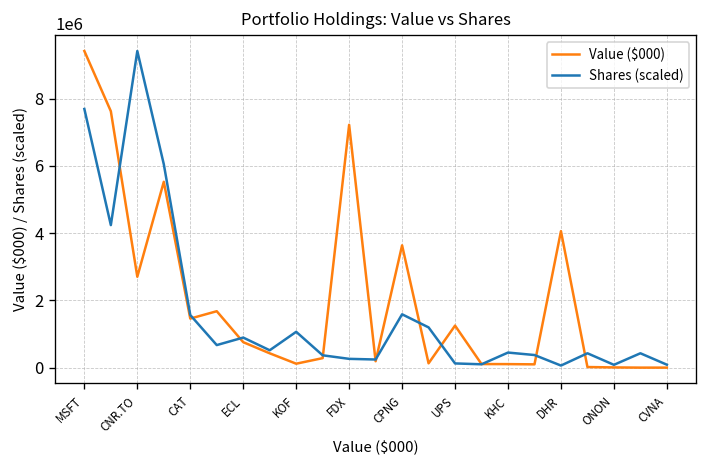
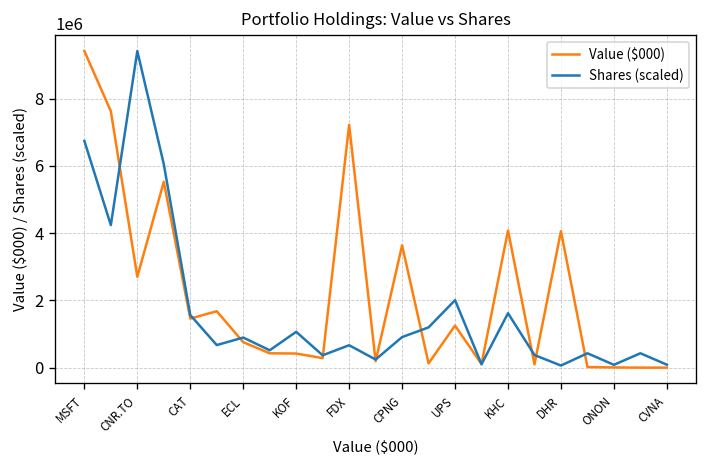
  {
    "Value ($000)": {
      "MSFT": 9400000,
      "CNR.TO": 2700000,
      "CAT": 1500000,
      "ECL": 800000,
-     "KOF": 100000,
+     "KOF": 400000,
      "FDX": 7200000,
      "CPNG": 3600000,
      "UPS": 1300000,
-     "KHC": 100000,
+     "KHC": 4100000,
      "DHR": 4100000
    },
    "Shares (scaled)": {
-     "MSFT": 7700000,
+     "MSFT": 6700000,
      "CNR.TO": 9400000,
      "CAT": 1600000,
      "ECL": 900000,
      "KOF": 1100000,
-     "FDX": 300000,
-     "CPNG": 1600000,
-     "UPS": 100000,
-     "KHC": 500000,
+     "FDX": 700000,
+     "CPNG": 900000,
+     "UPS": 2000000,
+     "KHC": 1600000,
      "DHR": 100000
    }
  }
